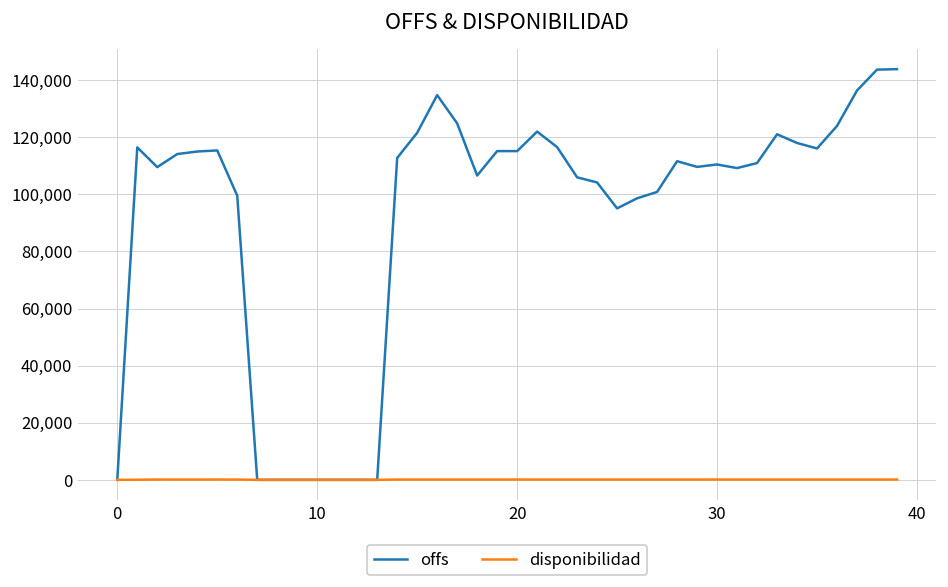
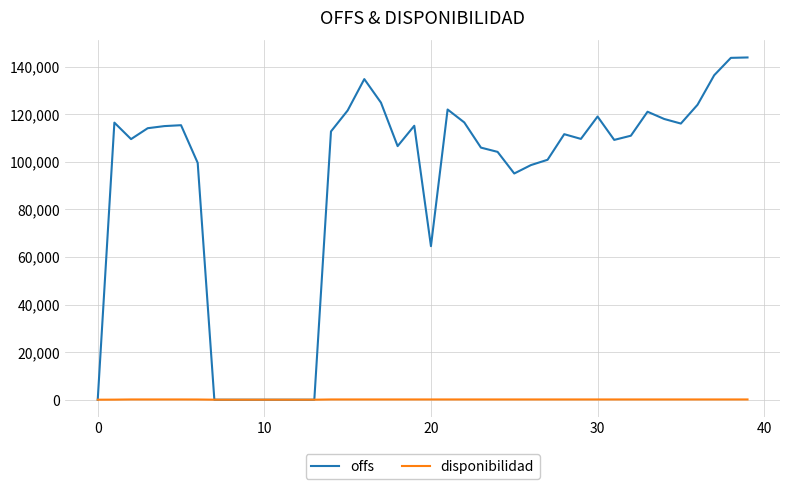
  {
    "offs": {
-     "20": "115,000",
-     "30": "110,000"
+     "20": "65,000",
+     "30": "119,000"
    },
    "disponibilidad": {
      "20": "0",
      "30": "0"
    }
  }
